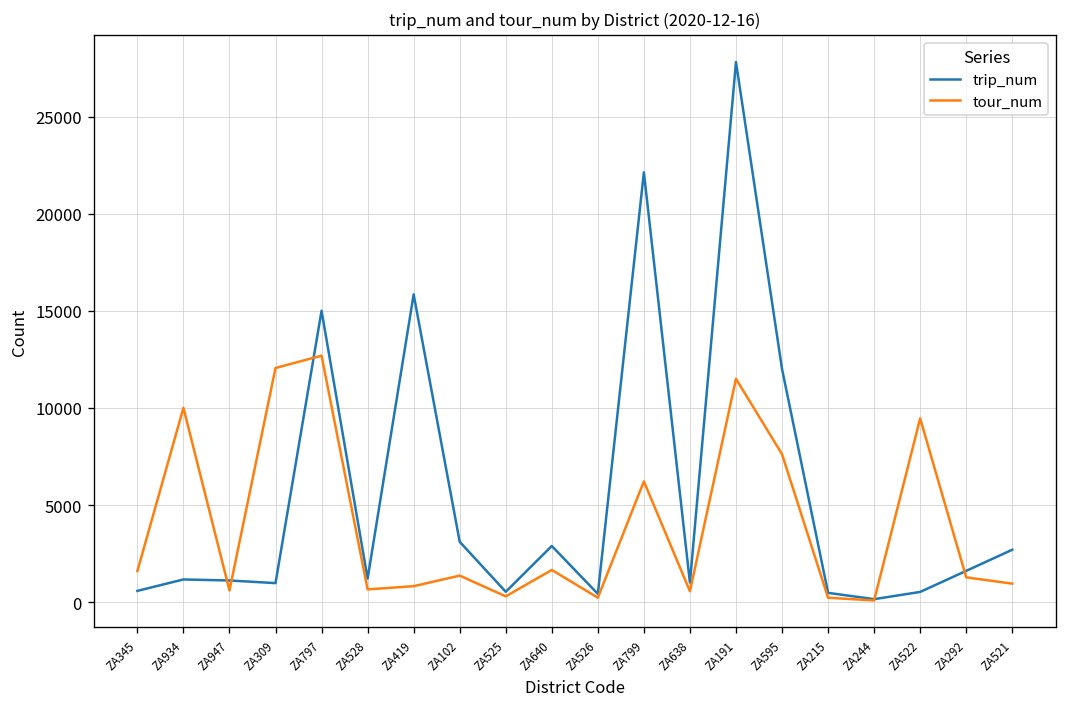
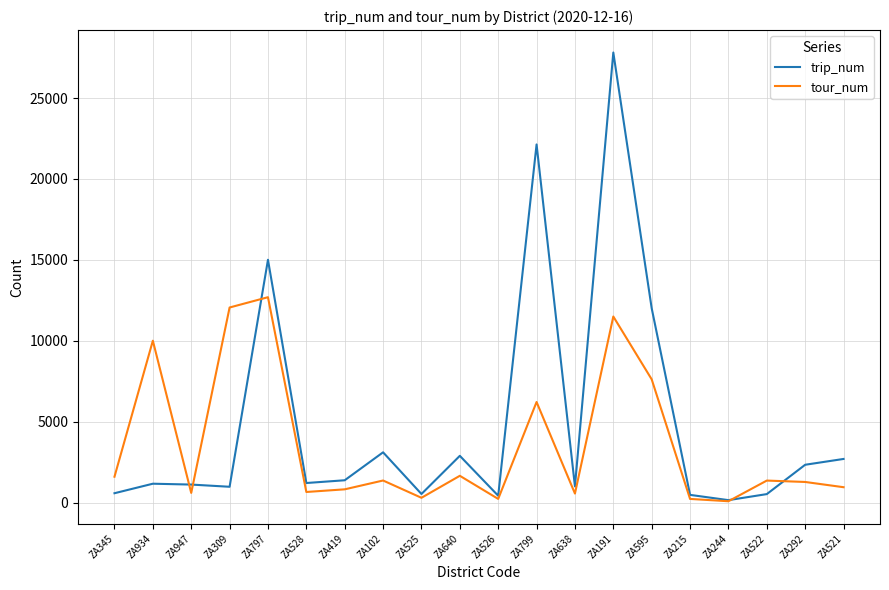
  {
    "trip_num": {
      "ZA345": 600,
      "ZA934": 1200,
      "ZA947": 1100,
      "ZA309": 1000,
      "ZA797": 15000,
      "ZA528": 1200,
-     "ZA419": 15800,
+     "ZA419": 1400,
      "ZA102": 3100,
      "ZA525": 500,
      "ZA640": 2900,
      "ZA526": 400,
      "ZA799": 22100,
      "ZA638": 1000,
      "ZA191": 27800,
      "ZA595": 12000,
      "ZA215": 500,
      "ZA522": 500,
-     "ZA292": 1600,
+     "ZA292": 2300,
      "ZA521": 2700
    },
    "tour_num": {
      "ZA345": 1600,
      "ZA934": 10000,
      "ZA947": 600,
      "ZA309": 12100,
      "ZA797": 12700,
      "ZA528": 700,
      "ZA419": 800,
      "ZA102": 1400,
      "ZA525": 300,
      "ZA640": 1700,
      "ZA526": 200,
      "ZA799": 6200,
      "ZA638": 600,
      "ZA191": 11500,
      "ZA595": 7600,
      "ZA215": 200,
-     "ZA522": 9500,
+     "ZA522": 1400,
      "ZA292": 1300,
      "ZA521": 1000
    }
  }
